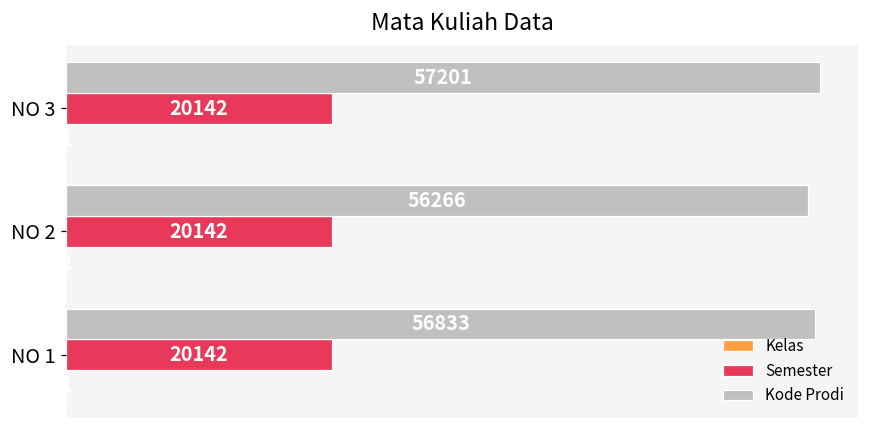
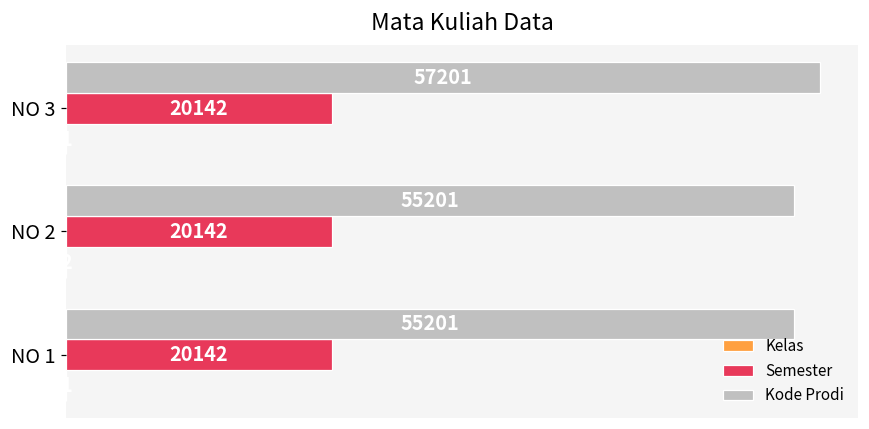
  {
    "Semester": {
      "NO 3": 20142,
      "NO 2": 20142,
      "NO 1": 20142
    },
    "Kode Prodi": {
      "NO 3": 57201,
-     "NO 2": 56266,
-     "NO 1": 56833
+     "NO 2": 55201,
+     "NO 1": 55201
    }
  }
